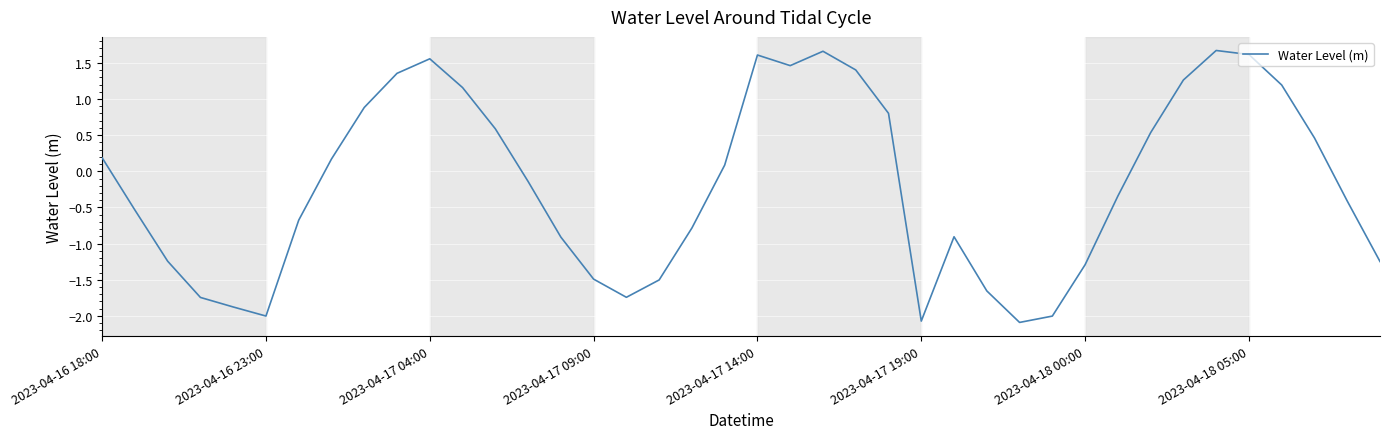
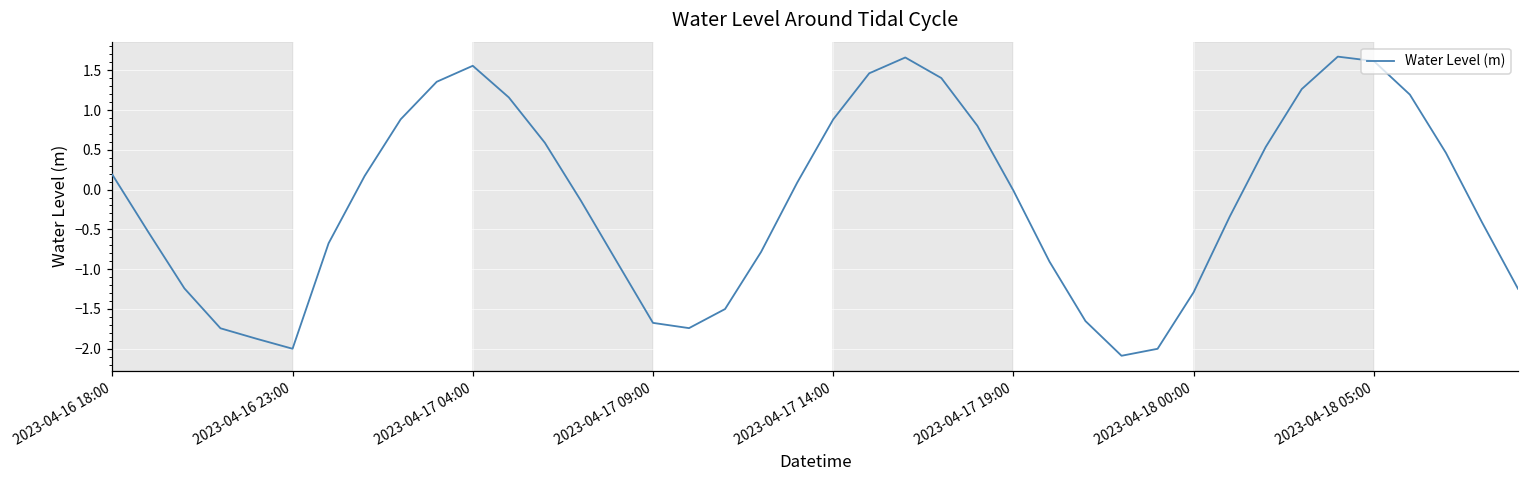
  {
    "2023-04-16 18:00": 0.2,
    "2023-04-16 23:00": -2.0,
    "2023-04-17 04:00": 1.6,
-   "2023-04-17 09:00": -1.5,
-   "2023-04-17 14:00": 1.6,
-   "2023-04-17 19:00": -2.1,
+   "2023-04-17 09:00": -1.7,
+   "2023-04-17 14:00": 0.9,
+   "2023-04-17 19:00": 0.0,
    "2023-04-18 00:00": -1.3
  }
